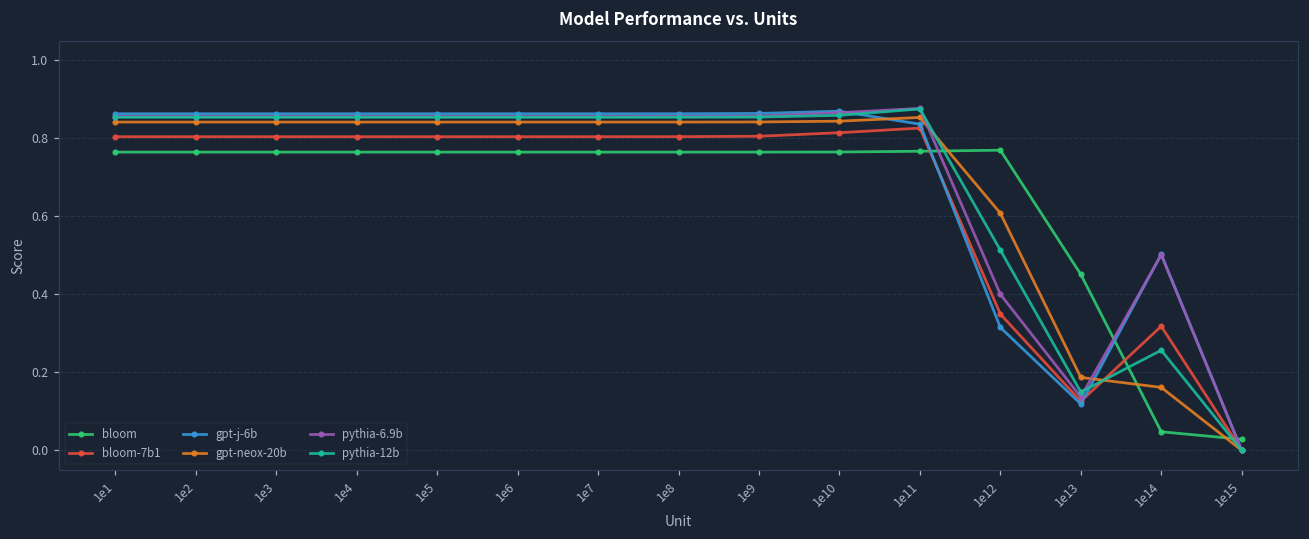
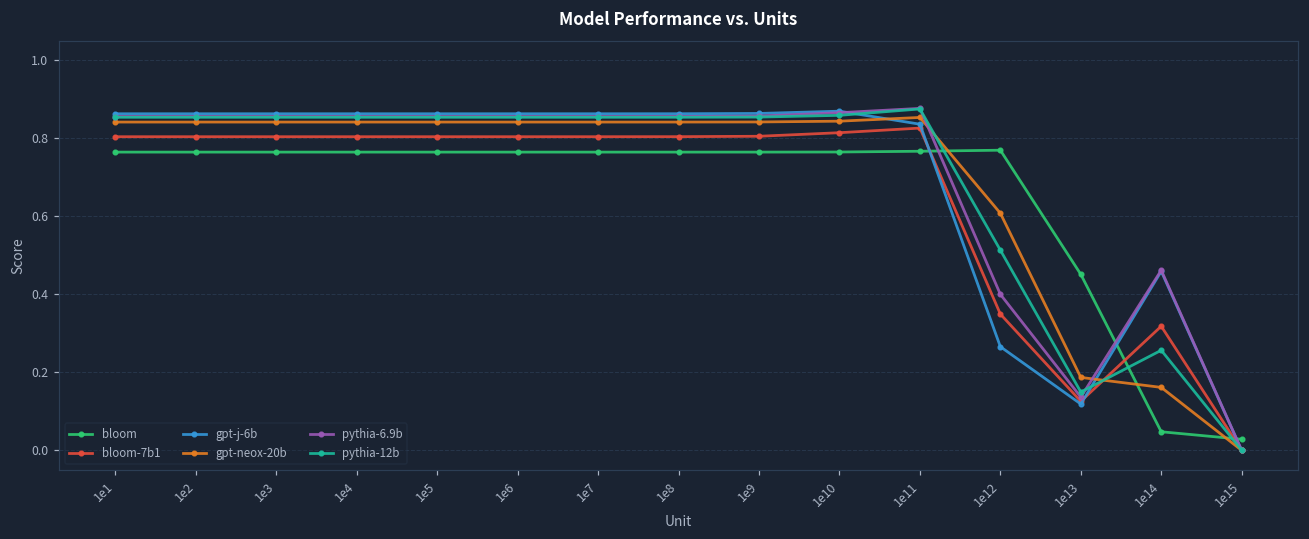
  {
    "gpt-j-6b": {
      "1e11": 0.84,
-     "1e12": 0.31,
-     "1e14": 0.50
+     "1e12": 0.27,
+     "1e14": 0.46
    },
    "pythia-6.9b": {
      "1e12": 0.40,
      "1e13": 0.14,
-     "1e14": 0.50
+     "1e14": 0.46
    }
  }
